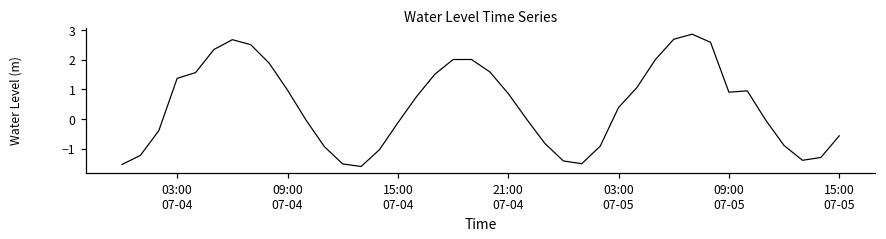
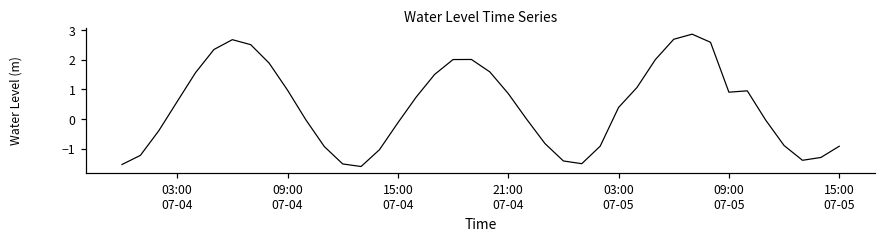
  {
-   "03:00 07-04": 1.4,
+   "03:00 07-04": 0.6,
    "09:00 07-04": 1.0,
    "15:00 07-04": -0.1,
    "21:00 07-04": 0.9,
    "03:00 07-05": 0.4,
    "09:00 07-05": 0.9,
-   "15:00 07-05": -0.6
+   "15:00 07-05": -0.9
  }
